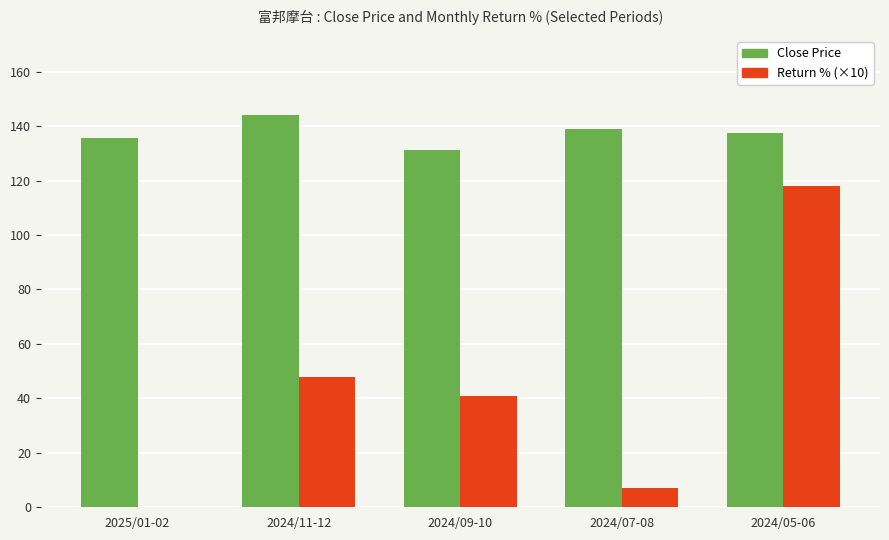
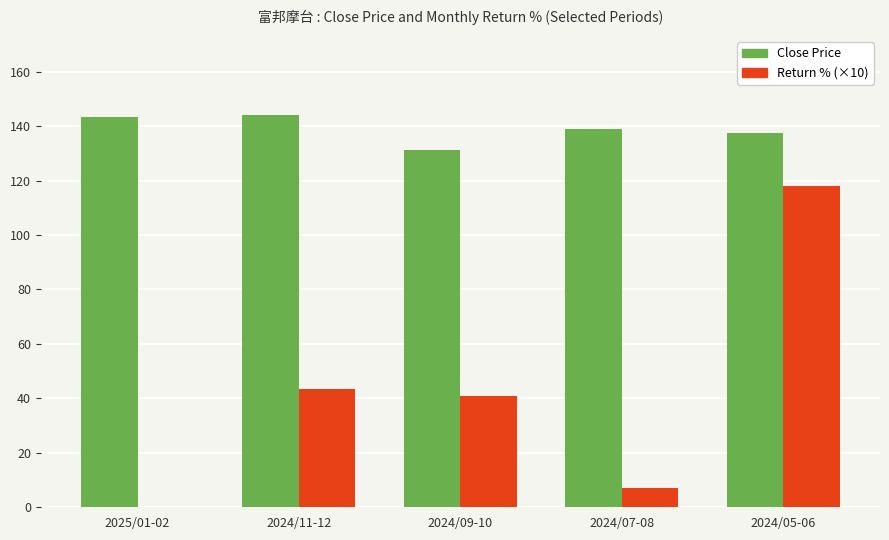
  {
    "Close Price": {
-     "2025/01-02": 136,
+     "2025/01-02": 143,
      "2024/11-12": 144,
      "2024/09-10": 131,
      "2024/07-08": 139,
      "2024/05-06": 137
    },
    "Return % (×10)": {
-     "2024/11-12": 48,
+     "2024/11-12": 43,
      "2024/09-10": 41,
      "2024/07-08": 7,
      "2024/05-06": 118
    }
  }
